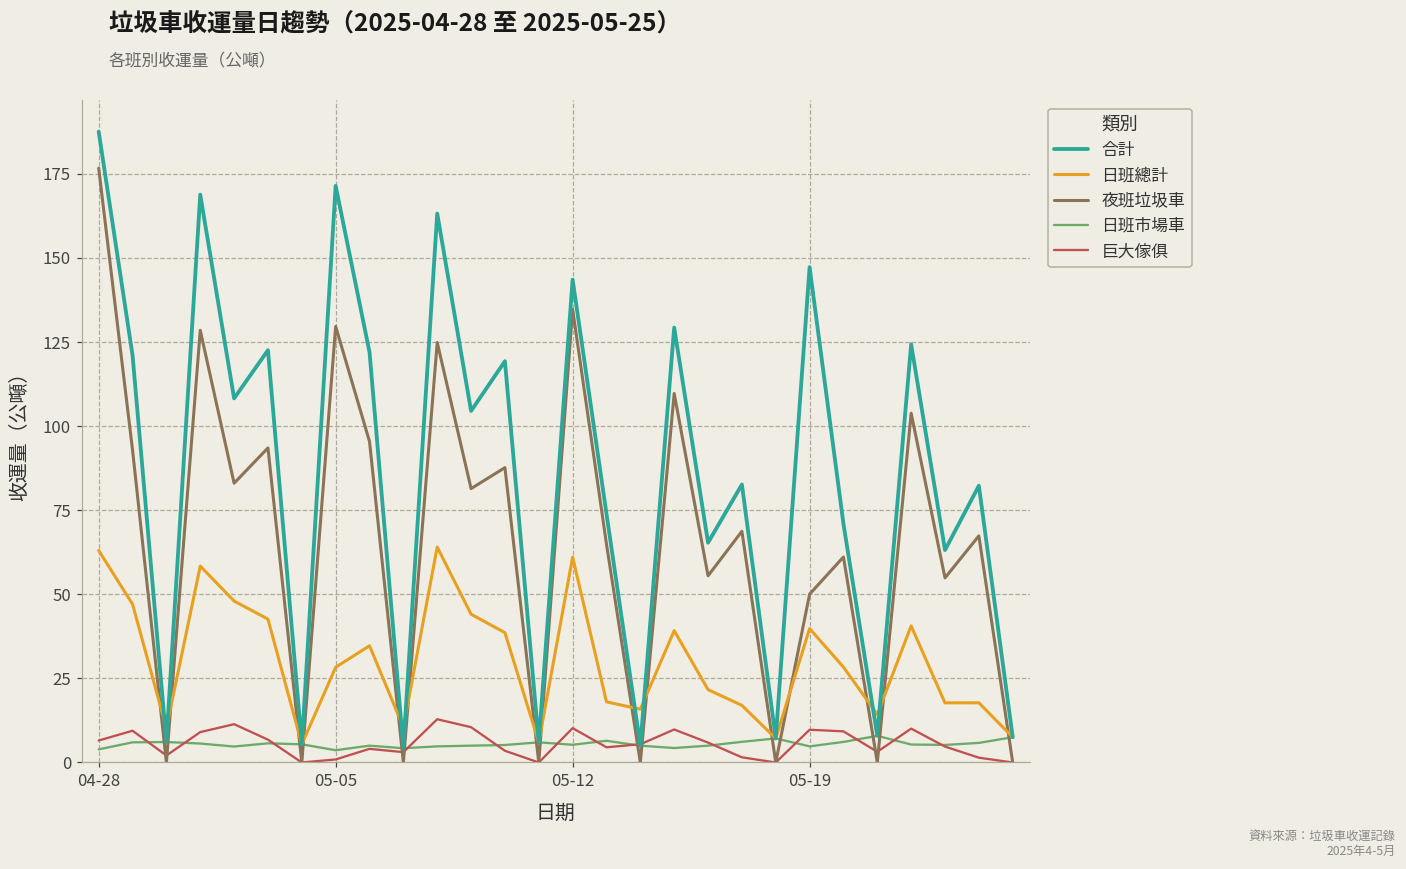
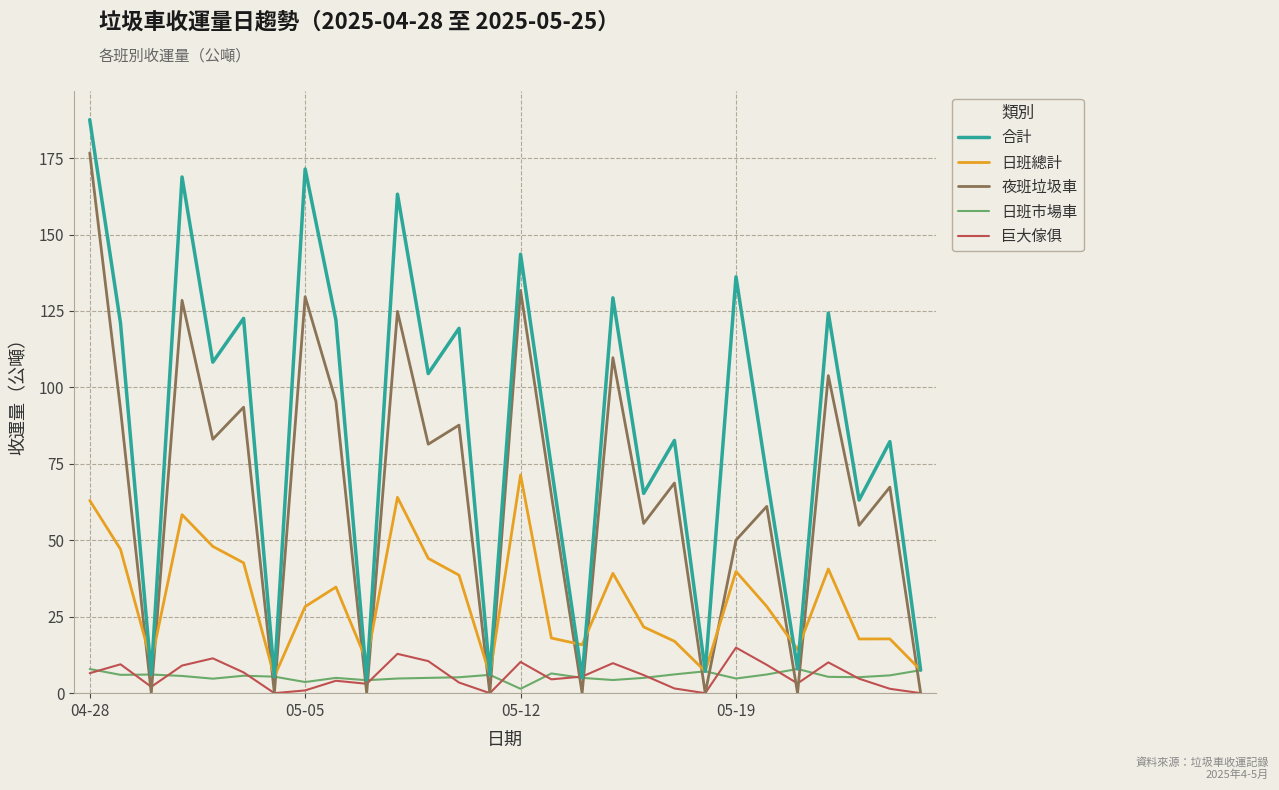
  {
    "合計": {
      "04-28": 188,
      "05-05": 171,
      "05-12": 144,
-     "05-19": 147
+     "05-19": 136
    },
    "日班總計": {
      "04-28": 63,
      "05-05": 28,
-     "05-12": 61,
+     "05-12": 71,
      "05-19": 40
    },
    "夜班垃圾車": {
      "04-28": 177,
      "05-05": 130,
-     "05-12": 135,
+     "05-12": 132,
      "05-19": 50
    },
    "日班市場車": {
-     "04-28": 4,
+     "04-28": 8,
      "05-05": 4,
-     "05-12": 5,
+     "05-12": 1,
      "05-19": 5
    },
    "巨大傢俱": {
      "04-28": 7,
      "05-05": 1,
      "05-12": 10,
-     "05-19": 10
+     "05-19": 15
    }
  }
